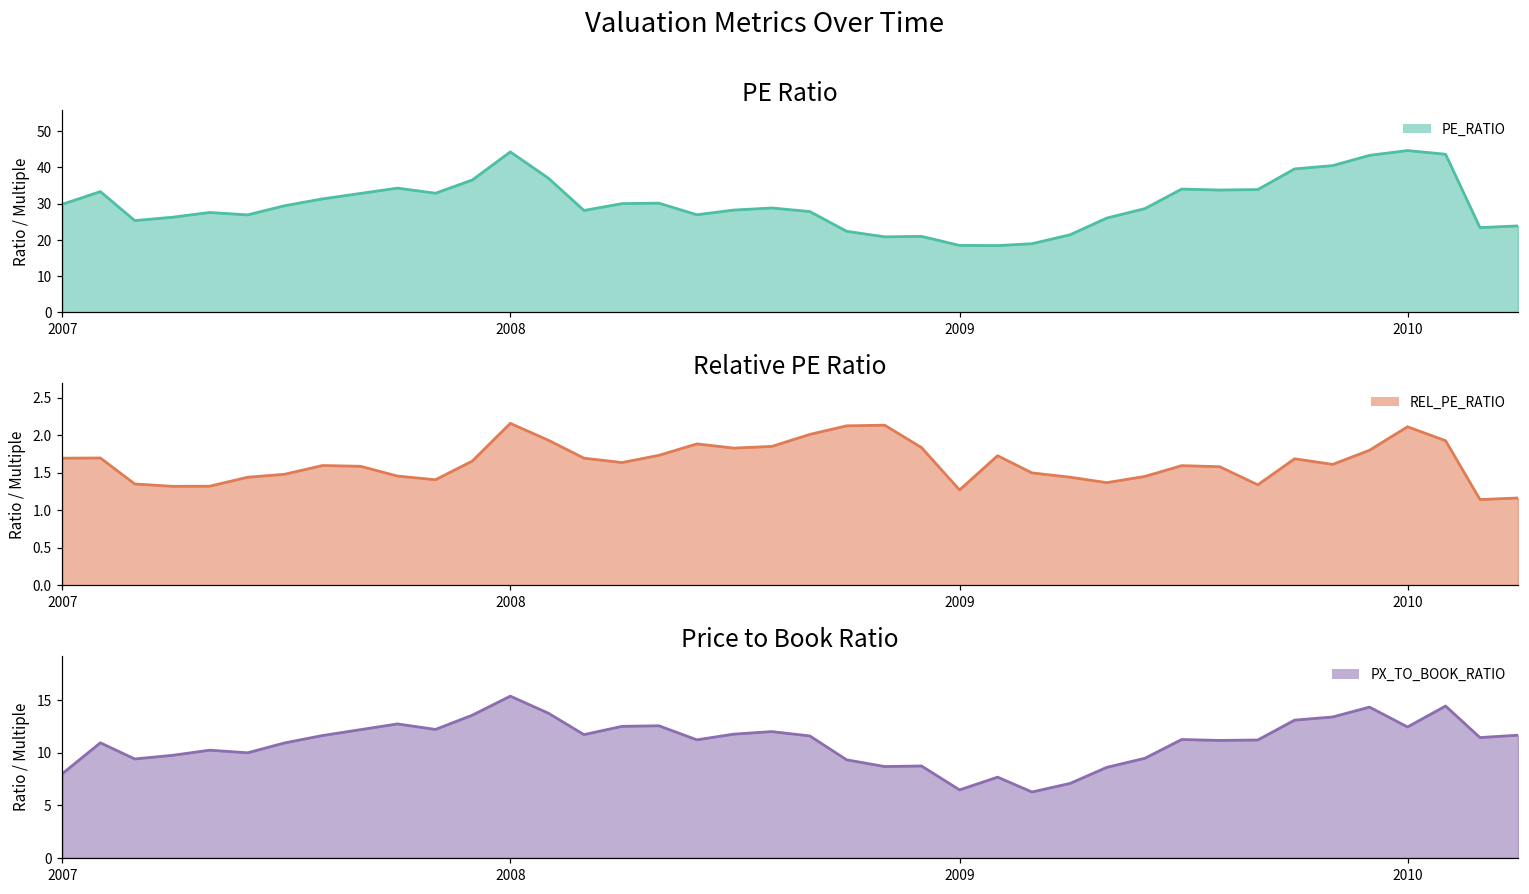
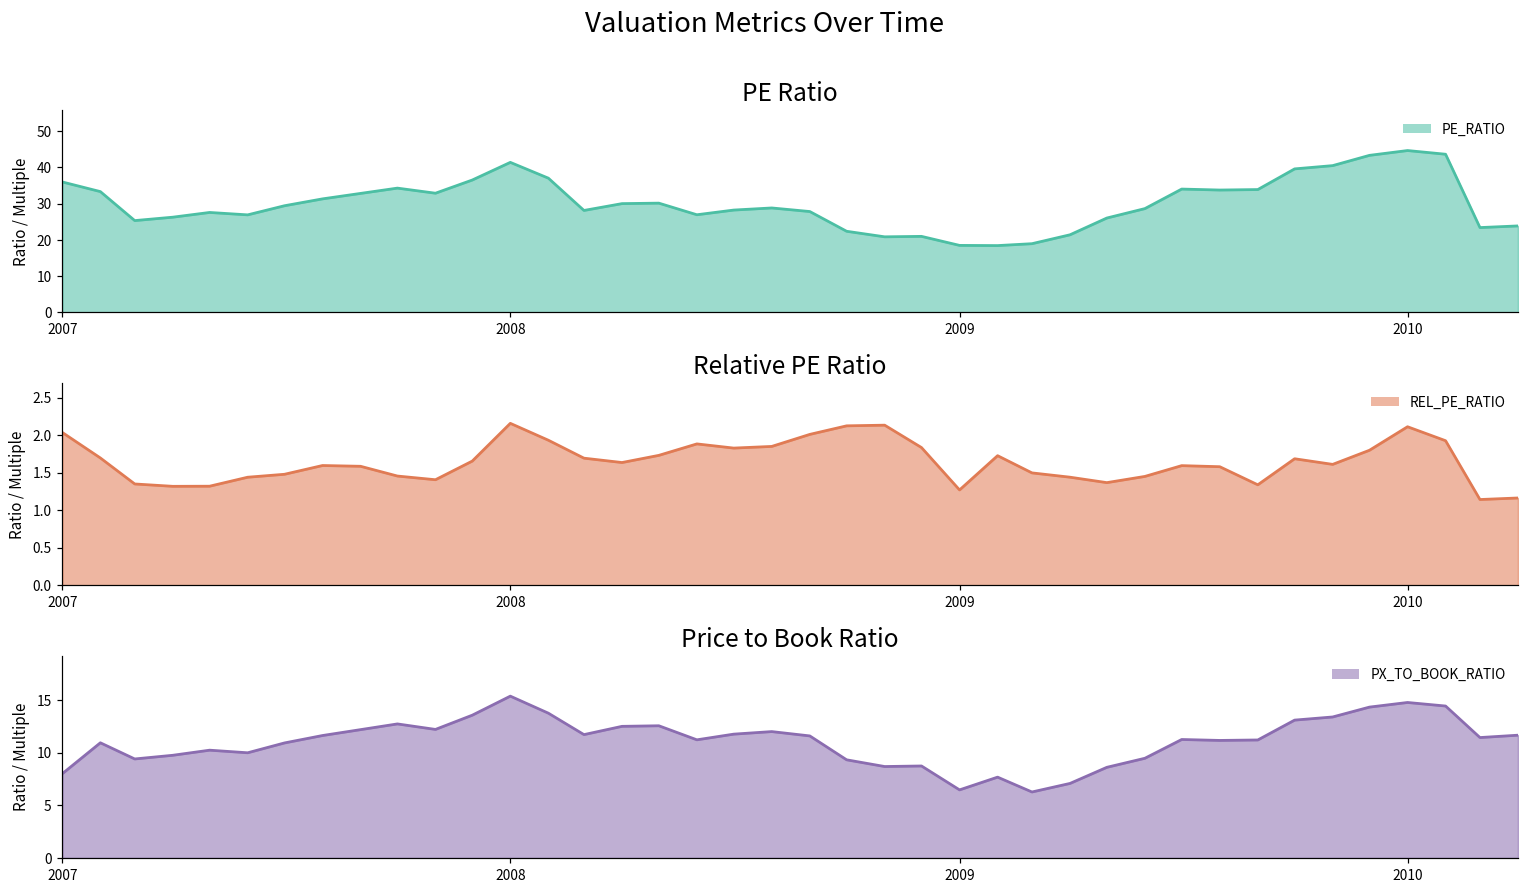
  {
    "PE Ratio": {
-     "2007": 30,
-     "2008": 44,
+     "2007": 36,
+     "2008": 41,
      "2009": 18,
      "2010": 45
    },
    "Relative PE Ratio": {
-     "2007": 1.7,
+     "2007": 2.0,
      "2008": 2.2,
      "2009": 1.3,
      "2010": 2.1
    },
    "Price to Book Ratio": {
      "2007": 8,
      "2008": 15,
      "2009": 6,
-     "2010": 12
+     "2010": 15
    }
  }
